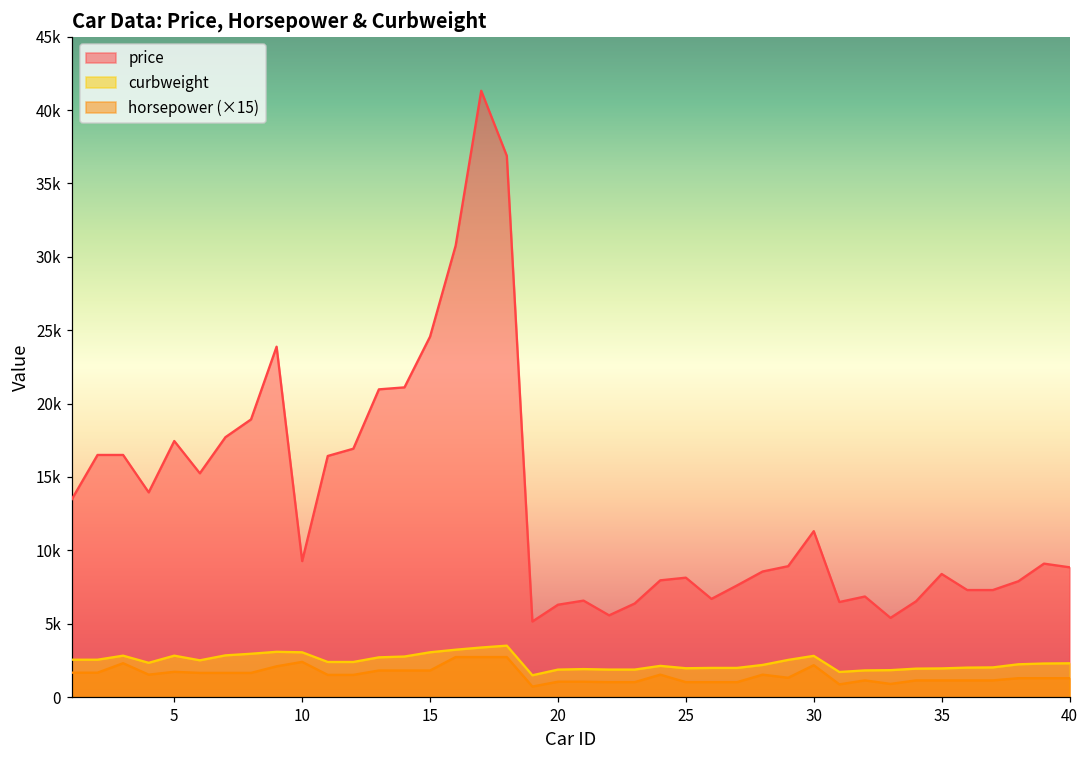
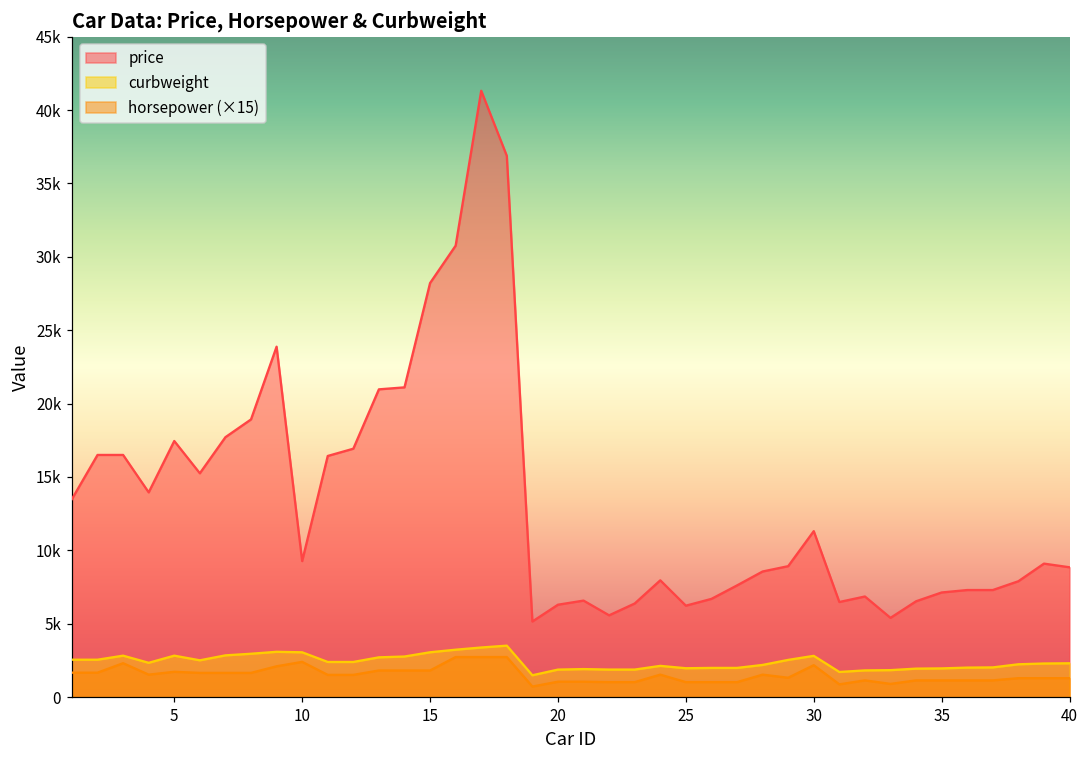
  {
    "price": {
      "5": 17500,
      "10": 9300,
-     "15": 24600,
+     "15": 28200,
      "20": 6300,
-     "25": 8100,
+     "25": 6200,
      "30": 11300,
-     "35": 8400,
+     "35": 7100,
      "40": 8800
    }
  }
